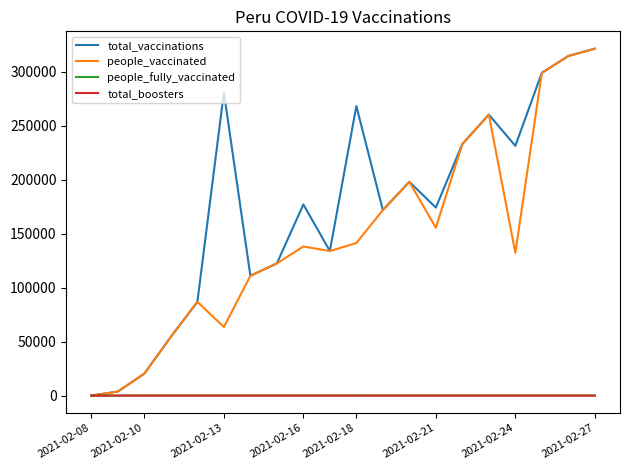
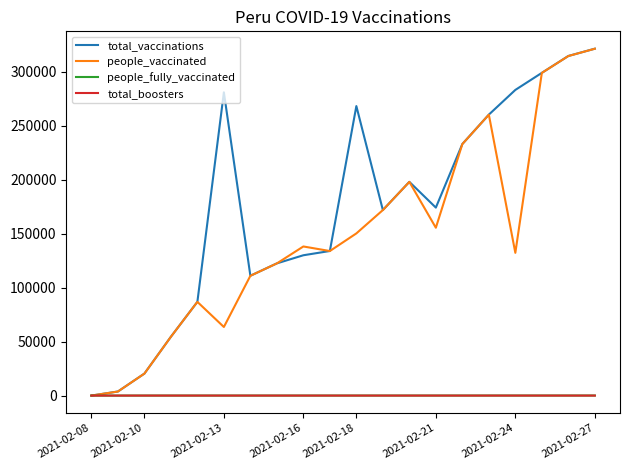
  {
    "total_vaccinations": {
-     "2021-02-16": 177000,
+     "2021-02-16": 130000,
      "2021-02-18": 268000,
      "2021-02-21": 174000,
-     "2021-02-24": 231000
+     "2021-02-24": 283000
    },
    "people_vaccinated": {
      "2021-02-13": 64000,
      "2021-02-16": 138000,
-     "2021-02-18": 141000,
+     "2021-02-18": 150000,
      "2021-02-21": 156000,
      "2021-02-24": 132000
    },
    "total_boosters": {
      "2021-02-10": 0,
      "2021-02-13": 0,
      "2021-02-16": 0,
      "2021-02-18": 0,
      "2021-02-21": 0,
      "2021-02-24": 0,
      "2021-02-27": 0
    }
  }
